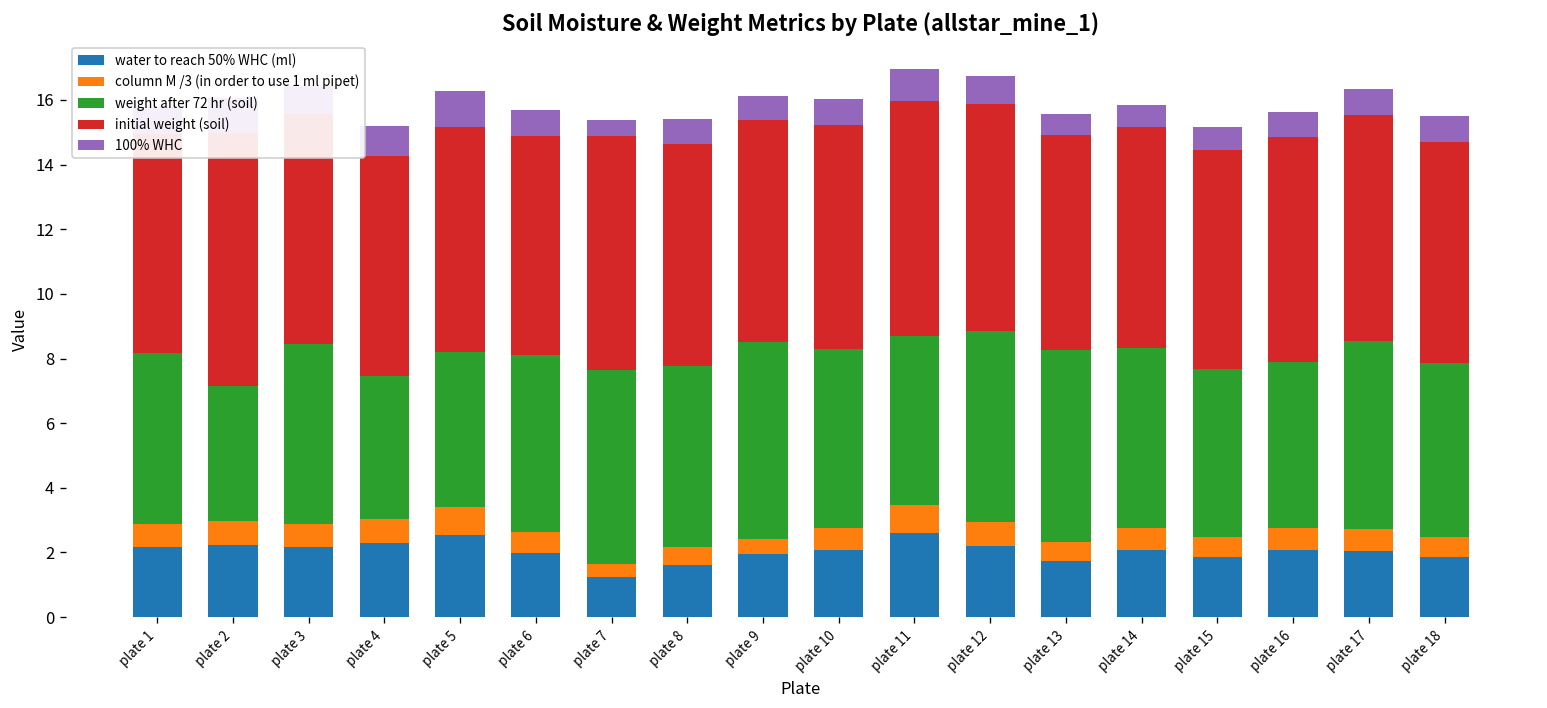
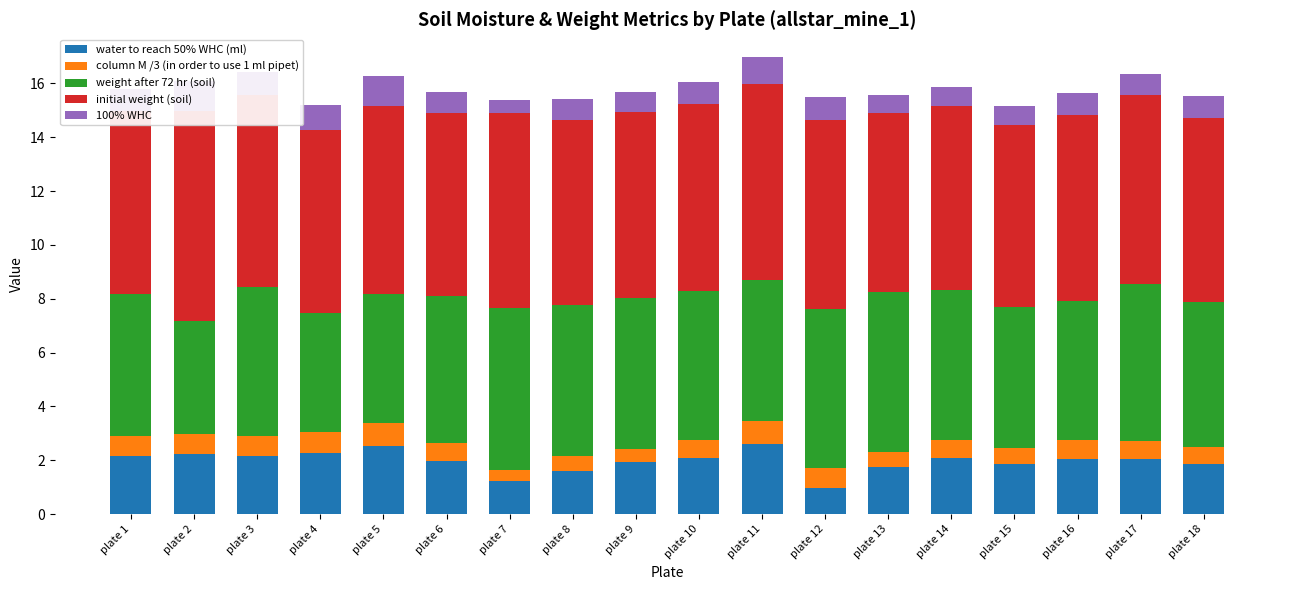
  {
    "water to reach 50% WHC (ml)": {
      "plate 1": 2.2,
      "plate 2": 2.2,
      "plate 3": 2.2,
      "plate 4": 2.3,
      "plate 5": 2.5,
      "plate 6": 2.0,
      "plate 7": 1.2,
      "plate 8": 1.6,
      "plate 9": 1.9,
      "plate 10": 2.1,
      "plate 11": 2.6,
-     "plate 12": 2.2,
+     "plate 12": 1.0,
      "plate 13": 1.7,
      "plate 14": 2.1,
      "plate 15": 1.9,
      "plate 16": 2.1,
      "plate 17": 2.0,
      "plate 18": 1.9
    },
    "column M /3 (in order to use 1 ml pipet)": {
      "plate 1": 0.7,
      "plate 2": 0.7,
      "plate 3": 0.7,
      "plate 4": 0.8,
      "plate 5": 0.8,
      "plate 6": 0.7,
      "plate 7": 0.4,
      "plate 8": 0.5,
      "plate 9": 0.5,
      "plate 10": 0.7,
      "plate 11": 0.9,
      "plate 12": 0.7,
      "plate 13": 0.6,
      "plate 14": 0.7,
      "plate 15": 0.6,
      "plate 16": 0.7,
      "plate 17": 0.7,
      "plate 18": 0.6
    },
    "weight after 72 hr (soil)": {
      "plate 1": 5.3,
      "plate 2": 4.2,
      "plate 3": 5.6,
      "plate 4": 4.4,
      "plate 5": 4.8,
      "plate 6": 5.5,
      "plate 7": 6.0,
      "plate 8": 5.6,
-     "plate 9": 6.1,
+     "plate 9": 5.6,
      "plate 10": 5.5,
      "plate 11": 5.2,
      "plate 12": 5.9,
      "plate 13": 5.9,
      "plate 14": 5.6,
      "plate 15": 5.2,
      "plate 16": 5.2,
      "plate 17": 5.8,
      "plate 18": 5.4
    },
    "initial weight (soil)": {
      "plate 4": 6.8,
      "plate 5": 7.0,
      "plate 6": 6.8,
      "plate 7": 7.2,
      "plate 8": 6.9,
      "plate 9": 6.9,
      "plate 10": 6.9,
      "plate 11": 7.3,
      "plate 12": 7.0,
      "plate 13": 6.6,
      "plate 14": 6.8,
      "plate 15": 6.8,
      "plate 16": 6.9,
      "plate 17": 7.0,
      "plate 18": 6.8
    },
    "100% WHC": {
      "plate 4": 0.9,
      "plate 5": 1.1,
      "plate 6": 0.8,
      "plate 7": 0.5,
      "plate 8": 0.8,
      "plate 9": 0.7,
      "plate 10": 0.8,
      "plate 11": 1.0,
      "plate 12": 0.9,
      "plate 13": 0.7,
      "plate 14": 0.7,
      "plate 15": 0.7,
      "plate 16": 0.8,
      "plate 17": 0.8,
      "plate 18": 0.8
    }
  }
